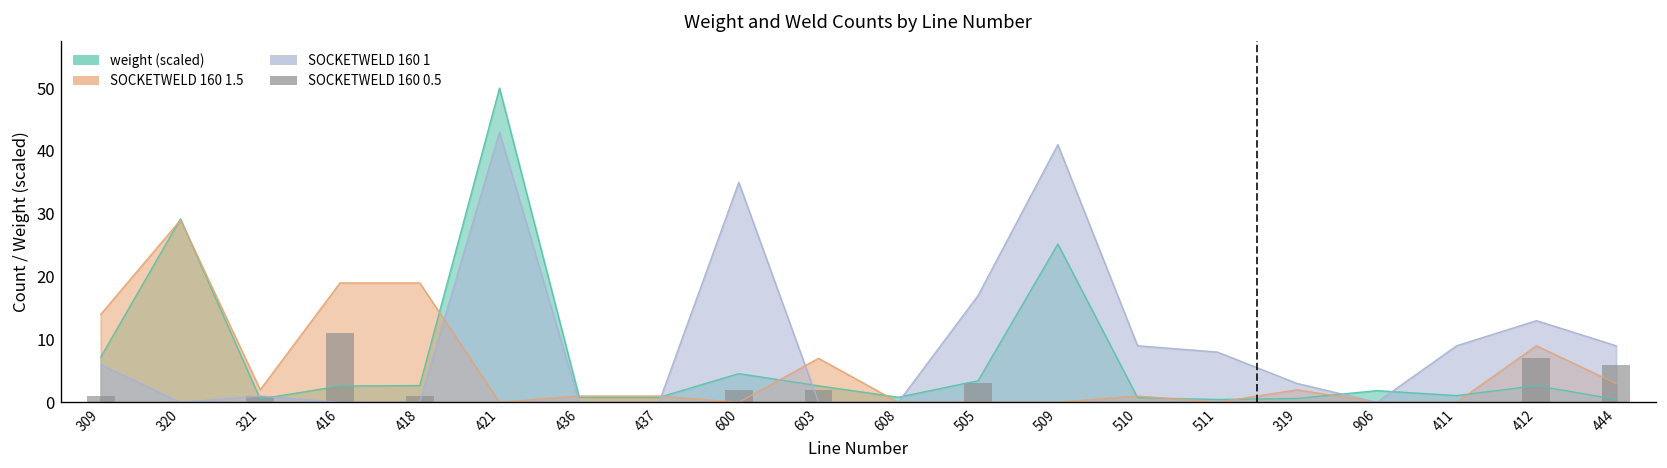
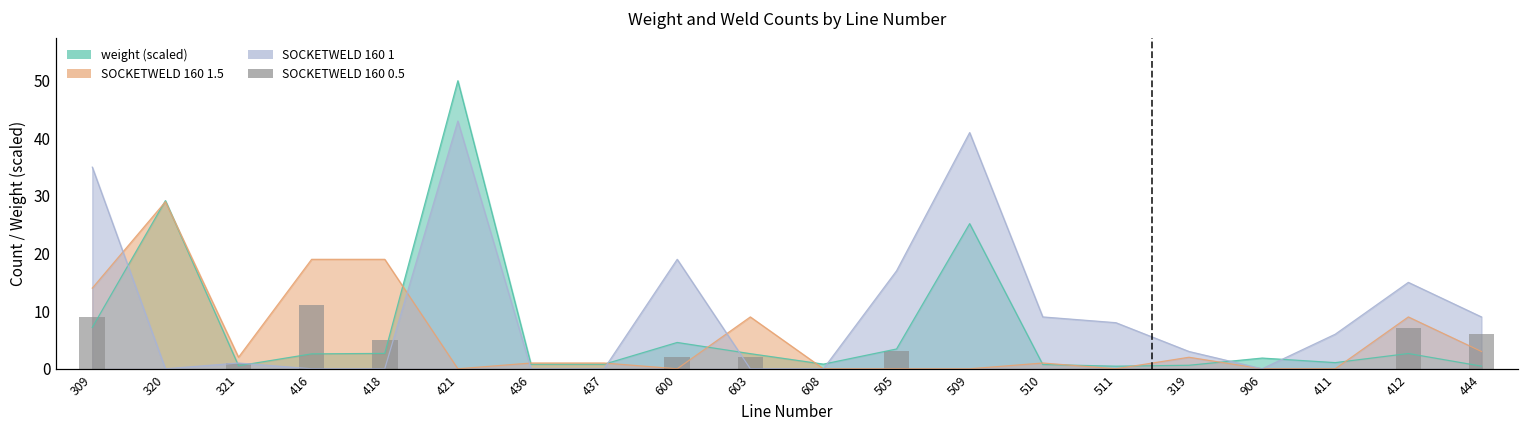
  {
    "SOCKETWELD 160 0.5": {
-     "309": 1,
+     "309": 9,
      "320": 0,
      "321": 1,
      "416": 11,
-     "418": 1,
+     "418": 5,
      "421": 0,
      "436": 0,
      "437": 0,
      "600": 2,
      "603": 2,
      "608": 0,
      "505": 3,
      "509": 0,
      "510": 0,
      "511": 0,
      "319": 0,
      "906": 0,
      "411": 0,
      "412": 7,
      "444": 6
    },
    "SOCKETWELD 160 1.5": {
      "309": 14,
      "321": 2,
      "416": 19,
      "418": 19,
      "421": 0,
      "600": 0,
-     "603": 7,
+     "603": 9,
      "505": 0,
      "509": 0,
      "319": 2,
      "411": 0,
      "412": 9,
      "444": 3
    },
    "SOCKETWELD 160 1": {
-     "309": 6,
+     "309": 35,
      "320": 0,
      "416": 0,
      "418": 0,
      "421": 43,
      "436": 0,
      "437": 0,
-     "600": 35,
+     "600": 19,
      "603": 0,
      "505": 17,
      "509": 41,
      "510": 9,
      "511": 8,
      "319": 3,
-     "411": 9,
-     "412": 13,
+     "411": 6,
+     "412": 15,
      "444": 9
    }
  }
